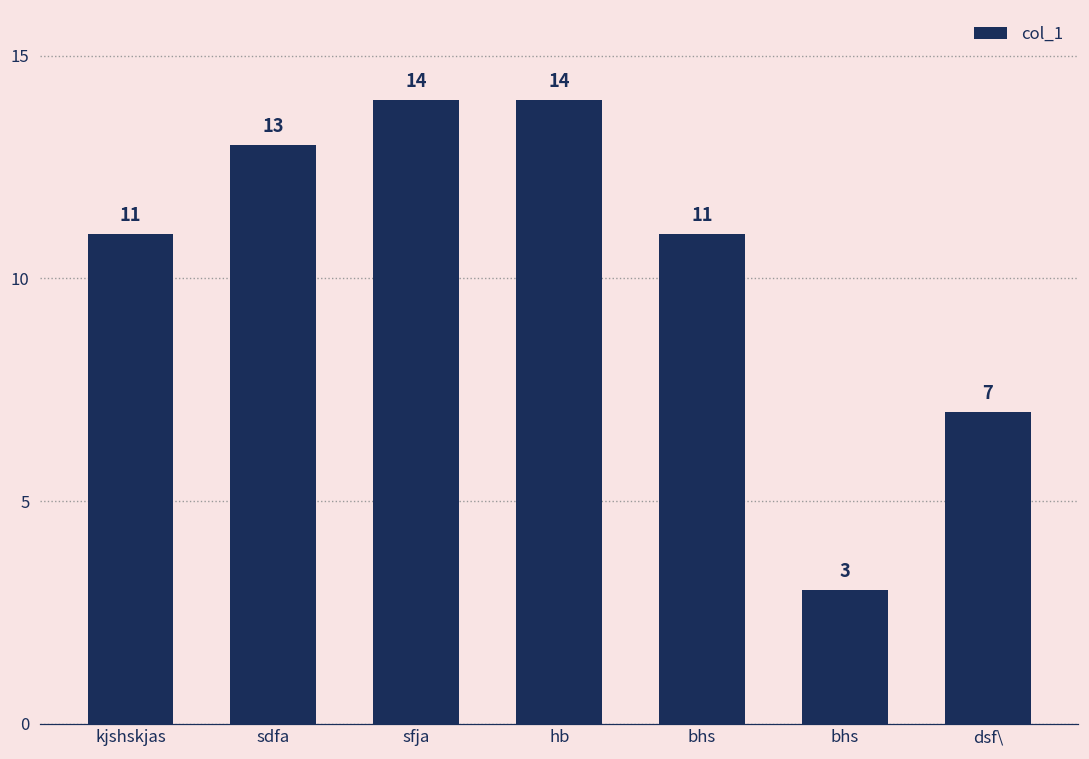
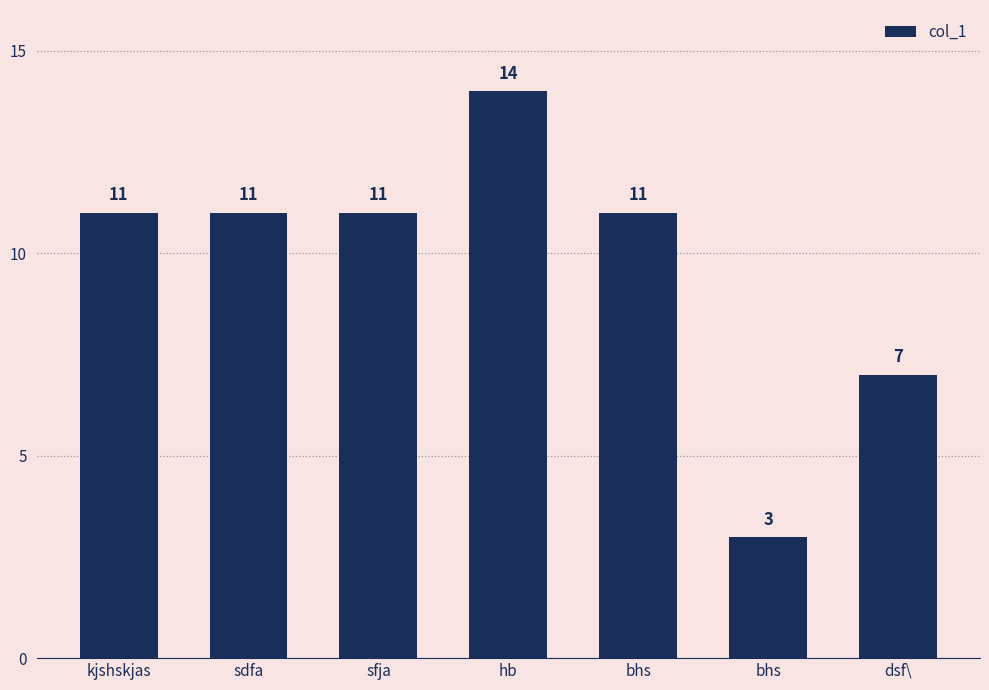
  {
    "kjshskjas": 11,
-   "sdfa": 13,
-   "sfja": 14,
+   "sdfa": 11,
+   "sfja": 11,
    "hb": 14,
    "dsf\\": 7
  }
